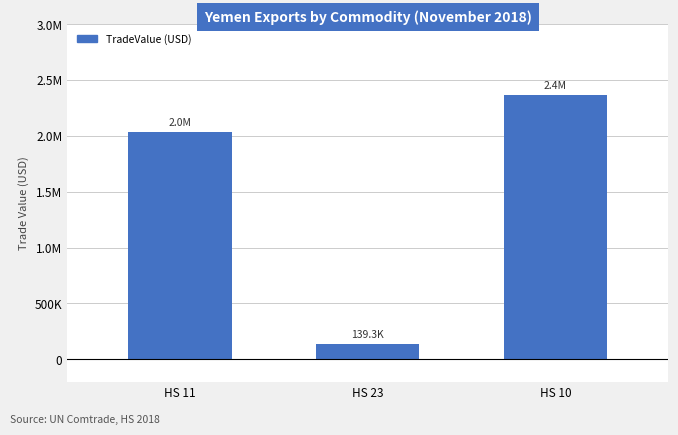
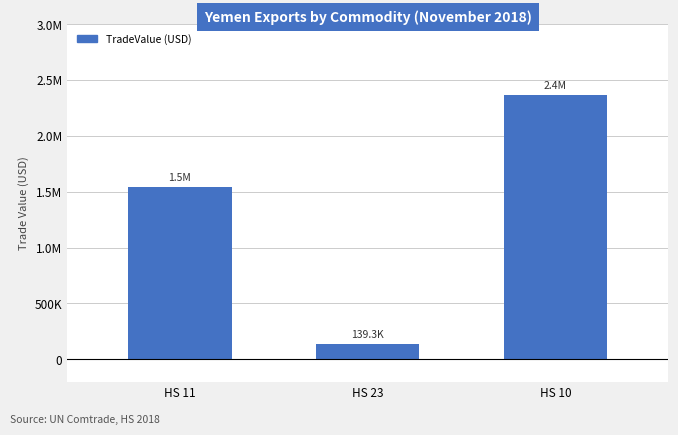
  {
-   "HS 11": "2.0M",
+   "HS 11": "1.5M",
    "HS 23": "139.3K",
    "HS 10": "2.4M"
  }
